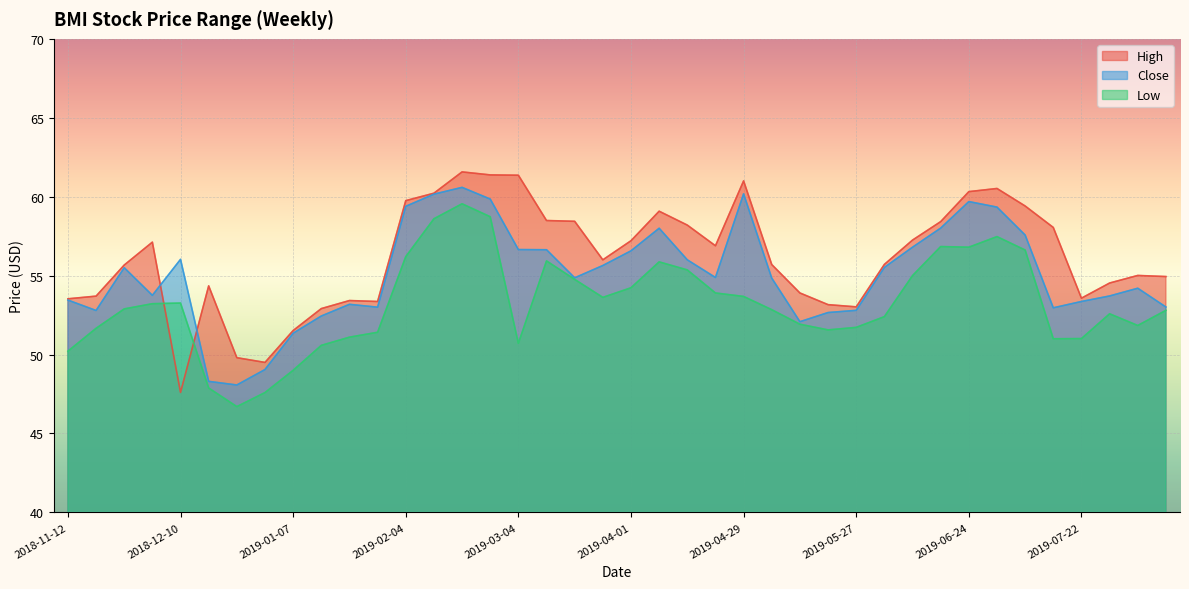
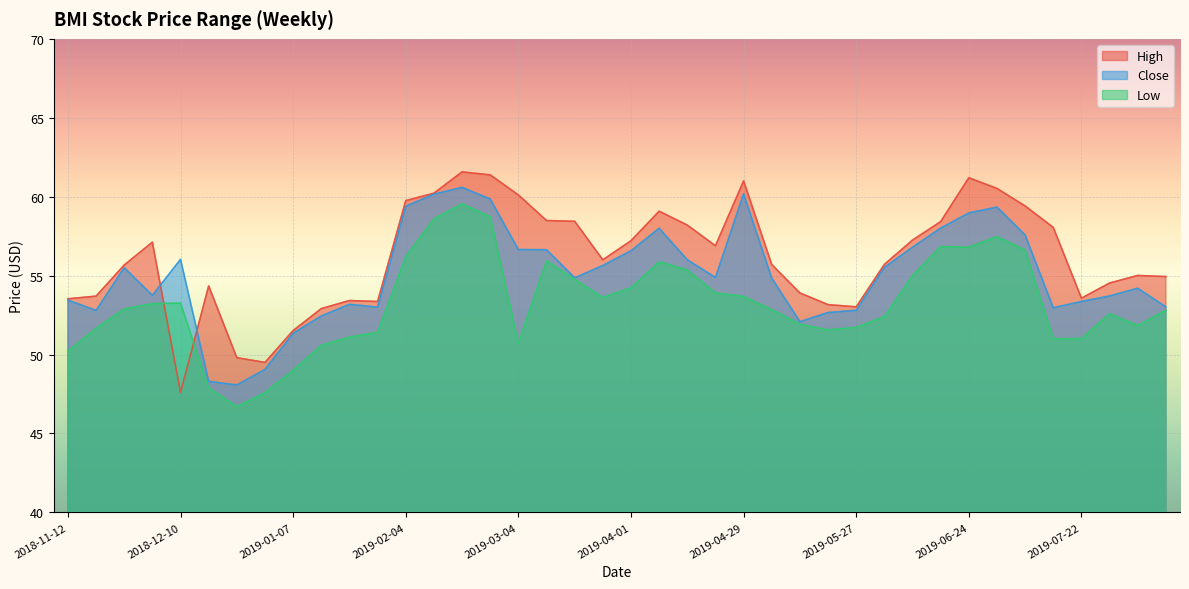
  {
    "High": {
      "2018-12-10": 47.6,
      "2019-01-07": 51.5,
      "2019-02-04": 59.8,
-     "2019-03-04": 61.4,
+     "2019-03-04": 60.1,
      "2019-04-01": 57.2,
      "2019-04-29": 61.0,
      "2019-05-27": 53.0,
-     "2019-06-24": 60.3,
+     "2019-06-24": 61.2,
      "2019-07-22": 53.6
    },
    "Close": {
      "2018-12-10": 56.0,
      "2019-01-07": 51.4,
      "2019-02-04": 59.4,
      "2019-03-04": 56.7,
      "2019-04-01": 56.6,
      "2019-04-29": 60.2,
      "2019-05-27": 52.8,
-     "2019-06-24": 59.7,
+     "2019-06-24": 59.0,
      "2019-07-22": 53.4
    },
    "Low": {
      "2018-11-12": 50.2,
      "2018-12-10": 53.3,
      "2019-01-07": 49.0,
      "2019-02-04": 56.2,
      "2019-03-04": 50.7,
      "2019-04-01": 54.2,
      "2019-04-29": 53.7,
      "2019-05-27": 51.7,
      "2019-06-24": 56.8,
      "2019-07-22": 51.0
    }
  }
